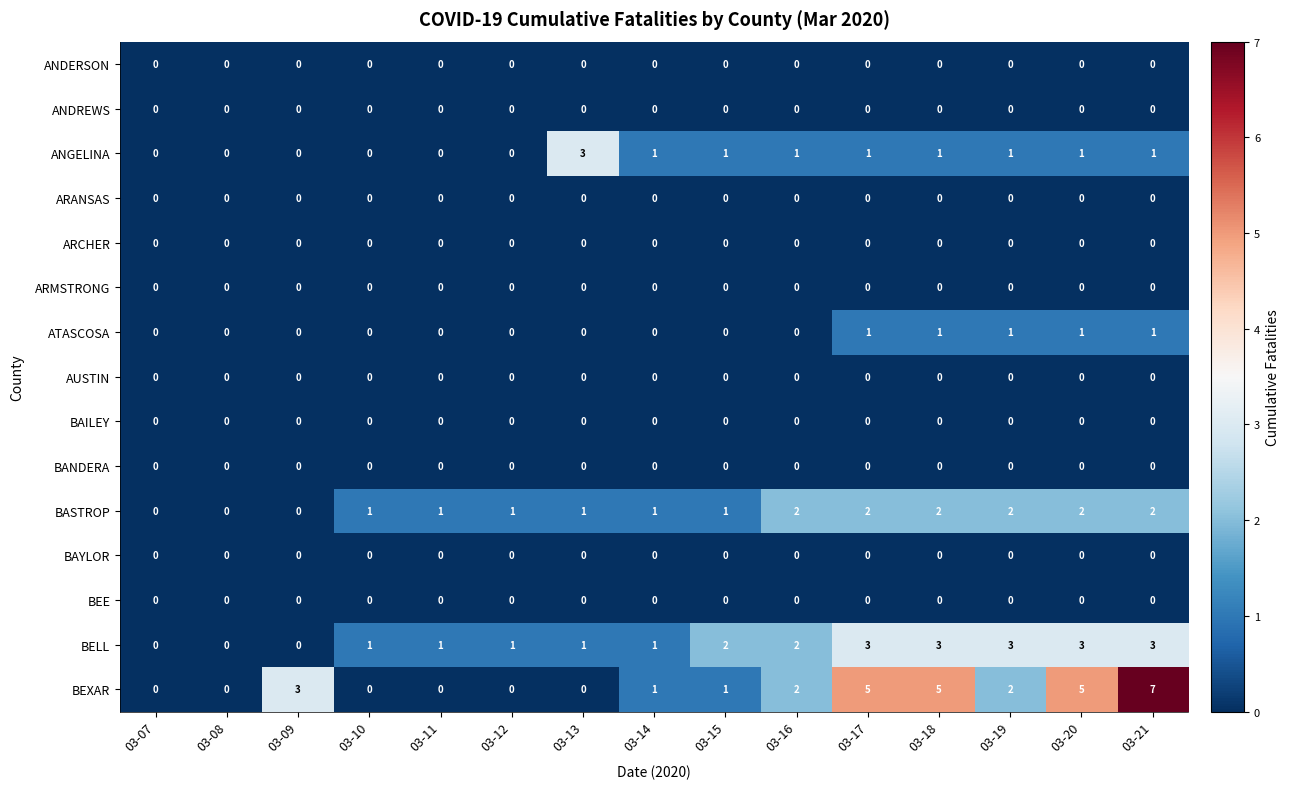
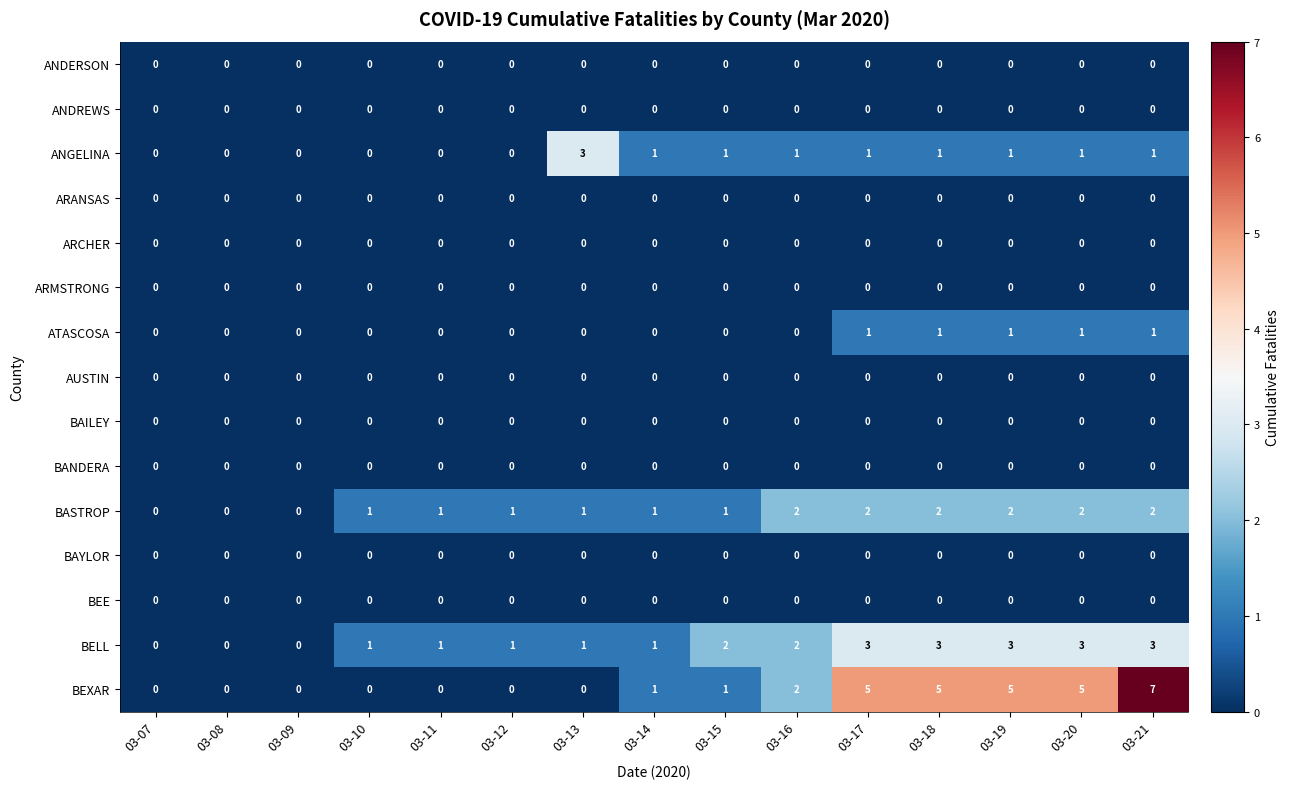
  {
    "BEXAR": {
      "03-07": 0,
      "03-08": 0,
-     "03-09": 3,
+     "03-09": 0,
      "03-10": 0,
      "03-11": 0,
      "03-12": 0,
      "03-13": 0,
      "03-14": 1,
      "03-15": 1,
      "03-16": 2,
      "03-17": 5,
      "03-18": 5,
-     "03-19": 2,
+     "03-19": 5,
      "03-20": 5,
      "03-21": 7
    }
  }
